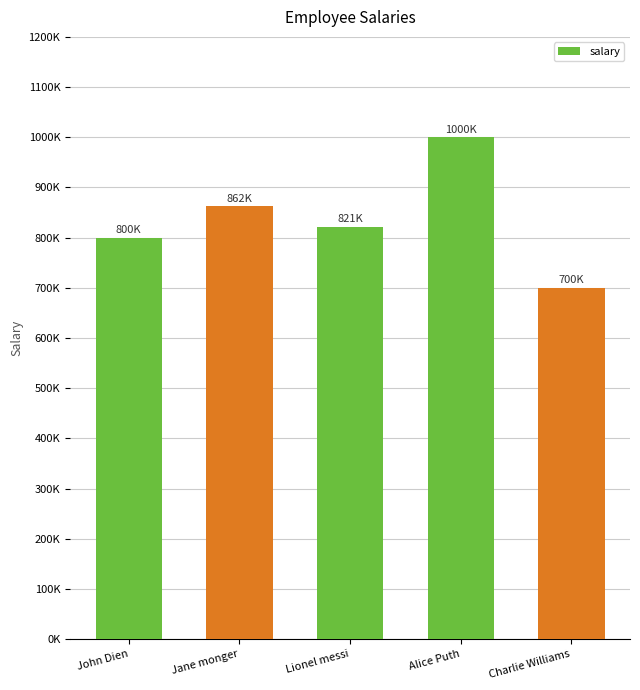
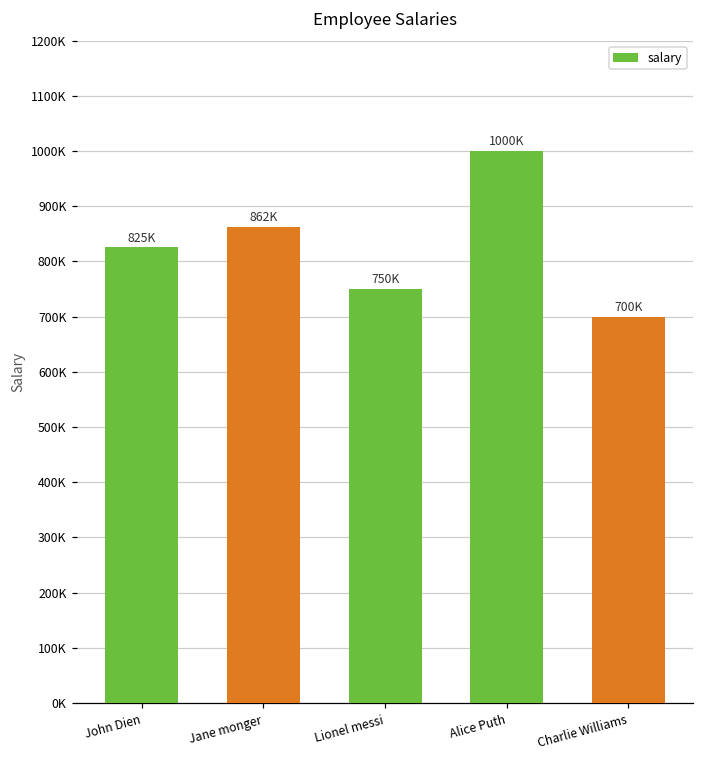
  {
-   "John Dien": "800K",
-   "Lionel messi": "821K",
+   "John Dien": "825K",
+   "Lionel messi": "750K",
    "Alice Puth": "1000K",
    "Charlie Williams": "700K"
  }
